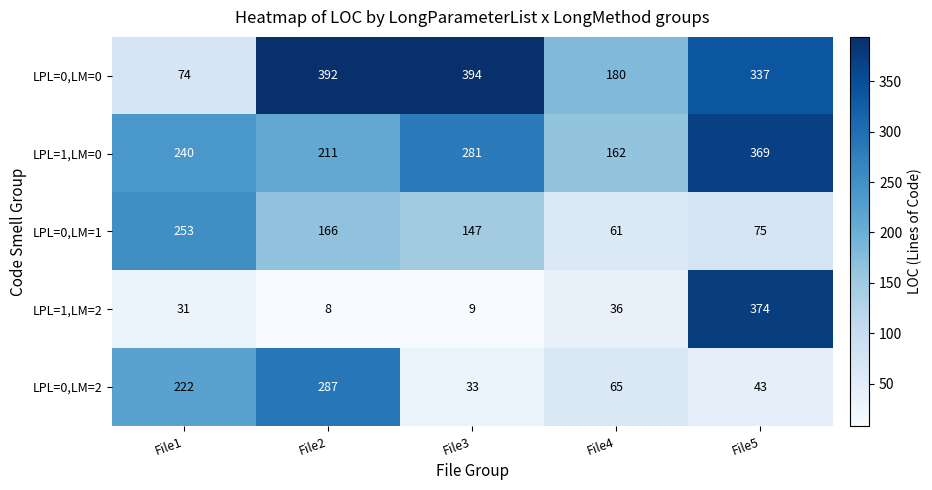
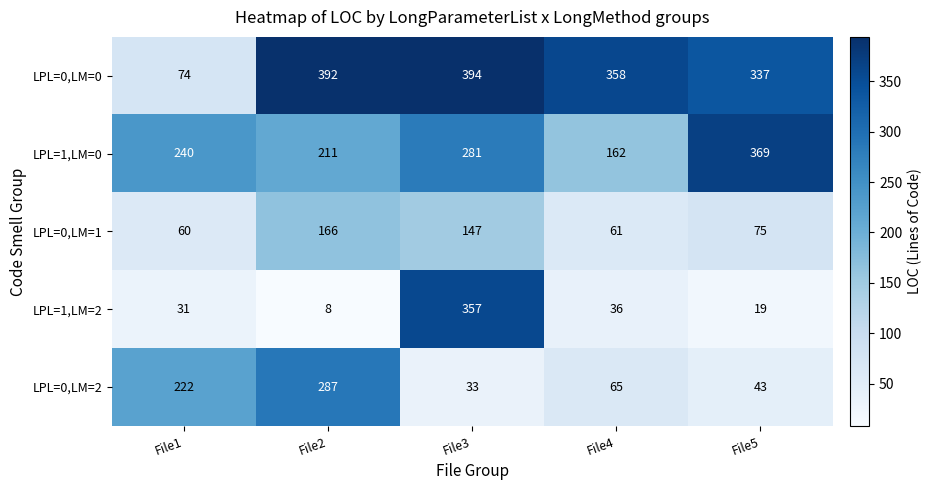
  {
    "LPL=0,LM=0": {
      "File1": 74,
      "File2": 392,
      "File3": 394,
-     "File4": 180,
+     "File4": 358,
      "File5": 337
    },
    "LPL=1,LM=0": {
      "File1": 240,
      "File2": 211,
      "File3": 281,
      "File4": 162,
      "File5": 369
    },
    "LPL=0,LM=1": {
-     "File1": 253,
+     "File1": 60,
      "File2": 166,
      "File3": 147,
      "File4": 61,
      "File5": 75
    },
    "LPL=1,LM=2": {
      "File1": 31,
      "File2": 8,
-     "File3": 9,
+     "File3": 357,
      "File4": 36,
-     "File5": 374
+     "File5": 19
    },
    "LPL=0,LM=2": {
      "File1": 222,
      "File2": 287,
      "File3": 33,
      "File4": 65,
      "File5": 43
    }
  }
